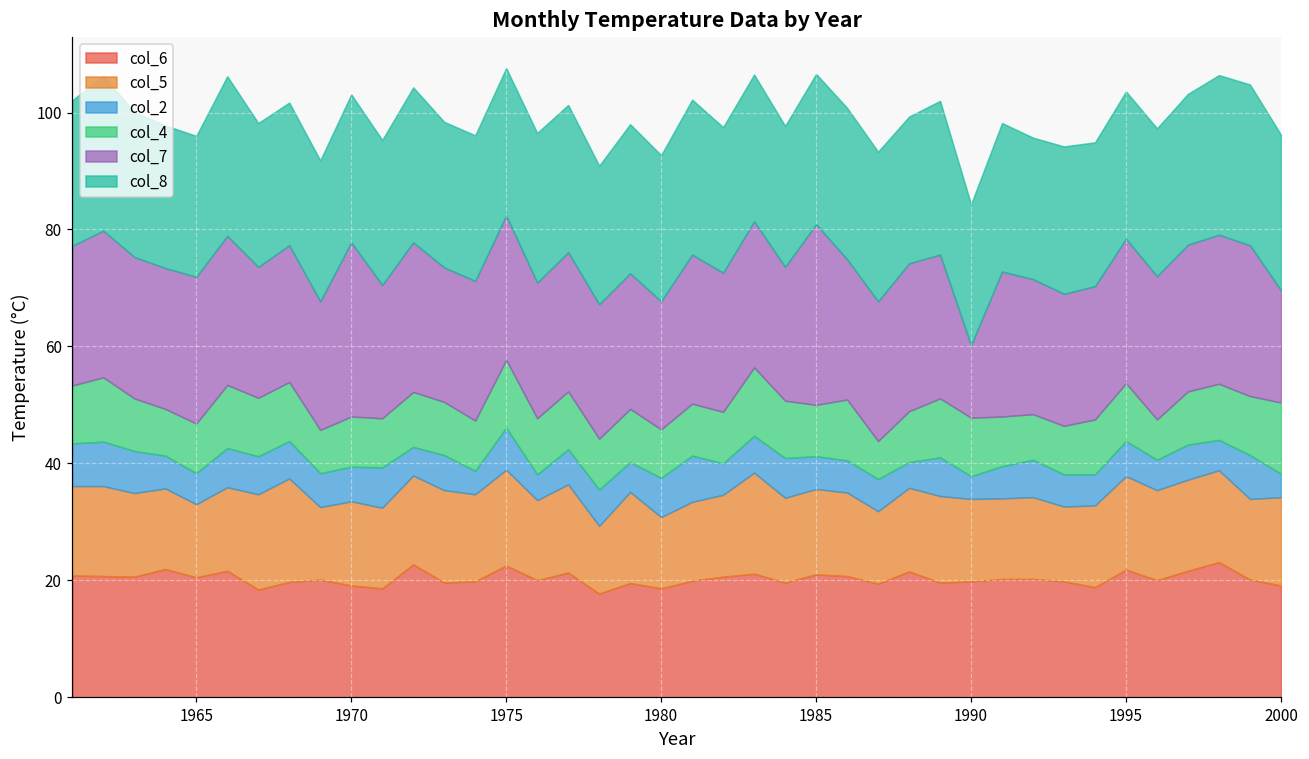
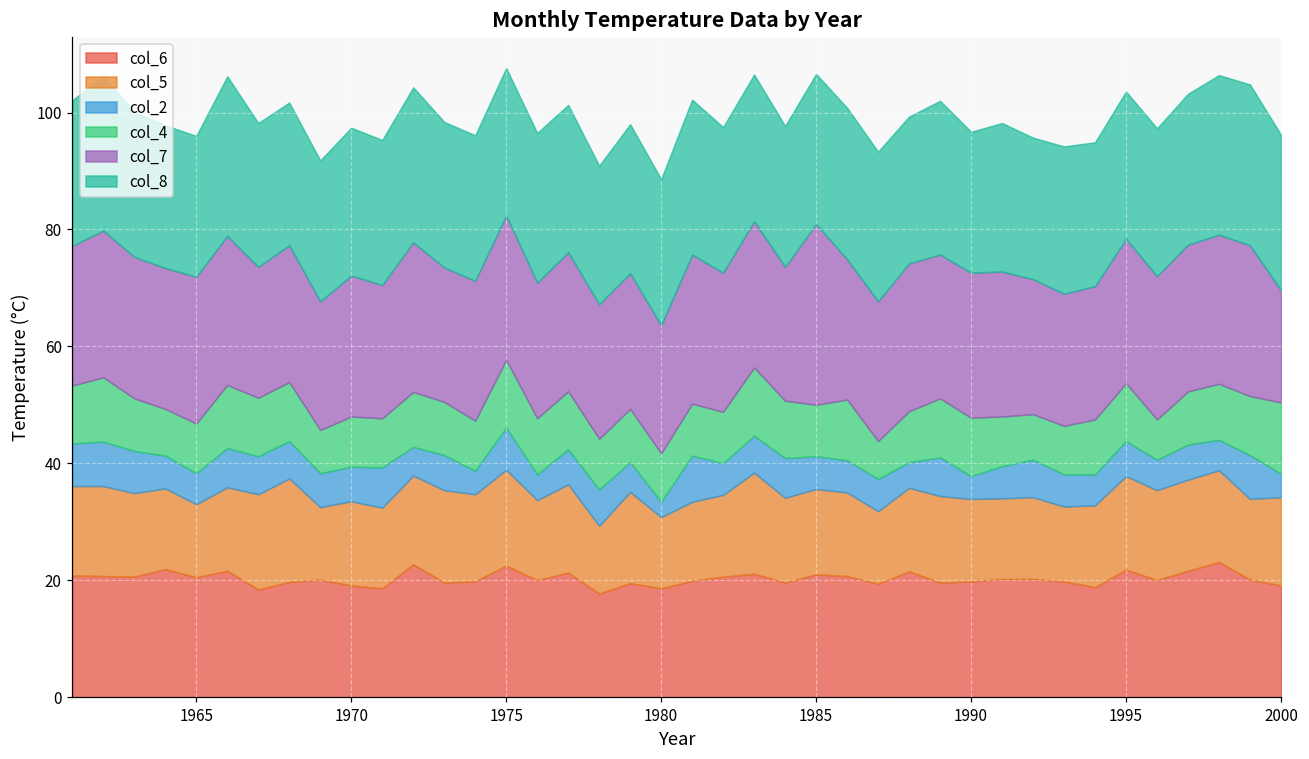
  {
    "col_2": {
      "1965": 5,
      "1970": 6,
      "1975": 7,
-     "1980": 7,
+     "1980": 3,
      "1985": 6,
      "1990": 4,
      "1995": 6,
      "2000": 4
    },
    "col_7": {
      "1965": 25,
-     "1970": 30,
+     "1970": 24,
      "1975": 25,
      "1980": 22,
      "1985": 31,
-     "1990": 12,
+     "1990": 25,
      "1995": 25,
      "2000": 19
    }
  }
